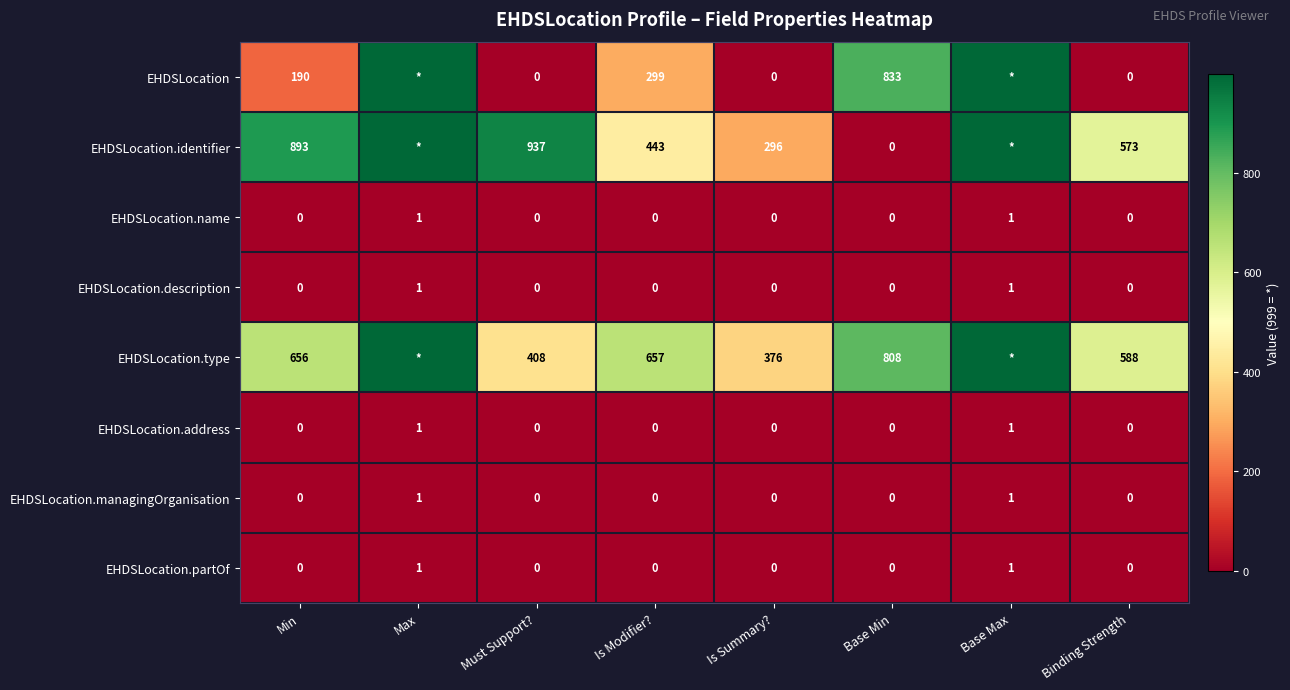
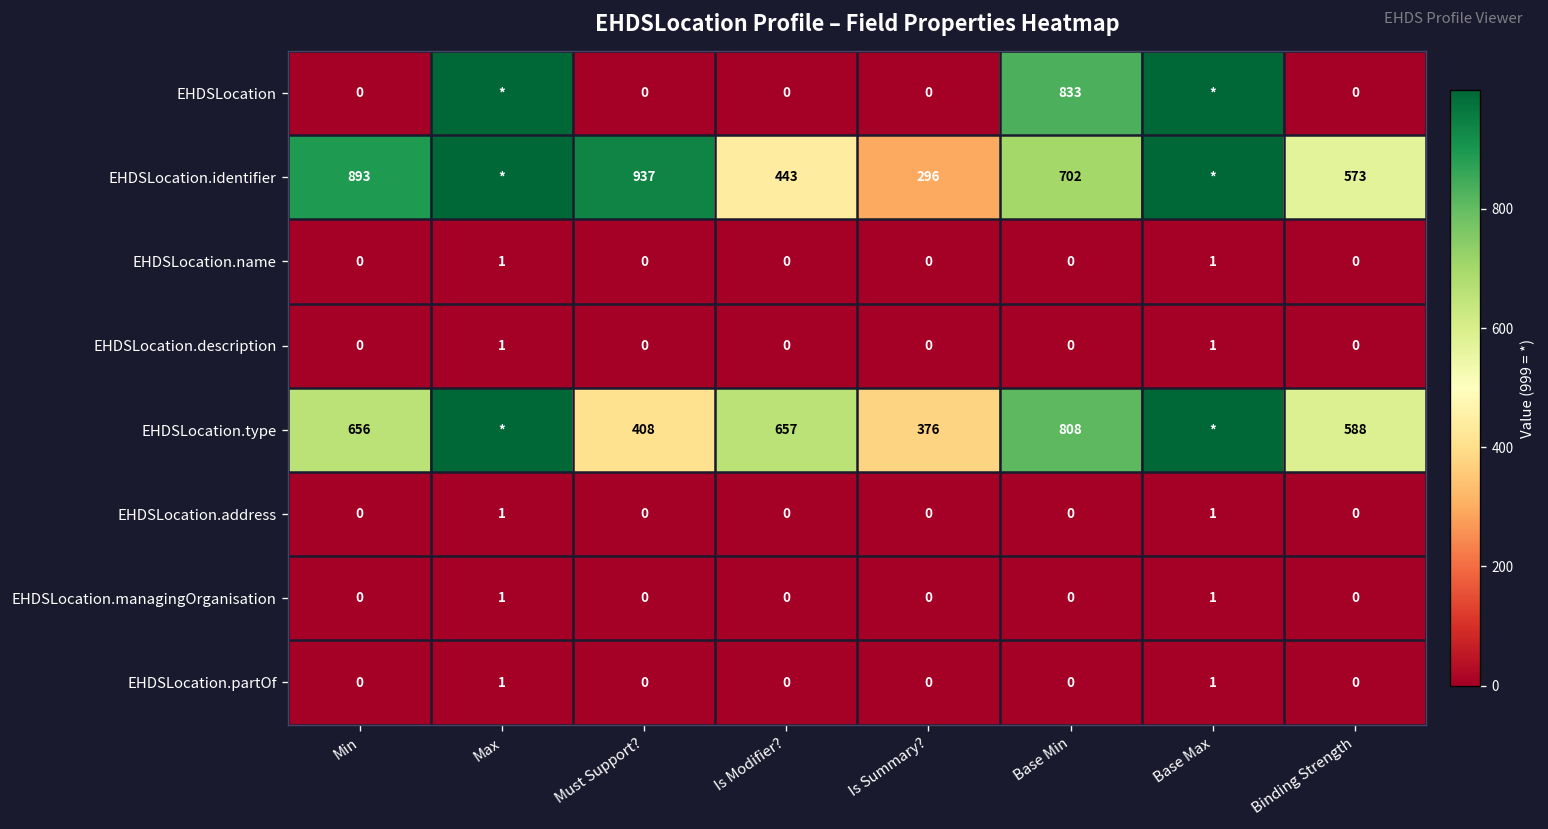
  {
    "EHDSLocation": {
-     "Min": 190,
+     "Min": 0,
      "Must Support?": 0,
-     "Is Modifier?": 299,
+     "Is Modifier?": 0,
      "Is Summary?": 0,
      "Base Min": 833,
      "Binding Strength": 0
    },
    "EHDSLocation.identifier": {
      "Min": 893,
      "Must Support?": 937,
      "Is Modifier?": 443,
      "Is Summary?": 296,
-     "Base Min": 0,
+     "Base Min": 702,
      "Binding Strength": 573
    },
    "EHDSLocation.name": {
      "Min": 0,
      "Max": 1,
      "Must Support?": 0,
      "Is Modifier?": 0,
      "Is Summary?": 0,
      "Base Min": 0,
      "Base Max": 1,
      "Binding Strength": 0
    },
    "EHDSLocation.description": {
      "Min": 0,
      "Max": 1,
      "Must Support?": 0,
      "Is Modifier?": 0,
      "Is Summary?": 0,
      "Base Min": 0,
      "Base Max": 1,
      "Binding Strength": 0
    },
    "EHDSLocation.type": {
      "Min": 656,
      "Must Support?": 408,
      "Is Modifier?": 657,
      "Is Summary?": 376,
      "Base Min": 808,
      "Binding Strength": 588
    },
    "EHDSLocation.address": {
      "Min": 0,
      "Max": 1,
      "Must Support?": 0,
      "Is Modifier?": 0,
      "Is Summary?": 0,
      "Base Min": 0,
      "Base Max": 1,
      "Binding Strength": 0
    },
    "EHDSLocation.managingOrganisation": {
      "Min": 0,
      "Max": 1,
      "Must Support?": 0,
      "Is Modifier?": 0,
      "Is Summary?": 0,
      "Base Min": 0,
      "Base Max": 1,
      "Binding Strength": 0
    },
    "EHDSLocation.partOf": {
      "Min": 0,
      "Max": 1,
      "Must Support?": 0,
      "Is Modifier?": 0,
      "Is Summary?": 0,
      "Base Min": 0,
      "Base Max": 1,
      "Binding Strength": 0
    }
  }
